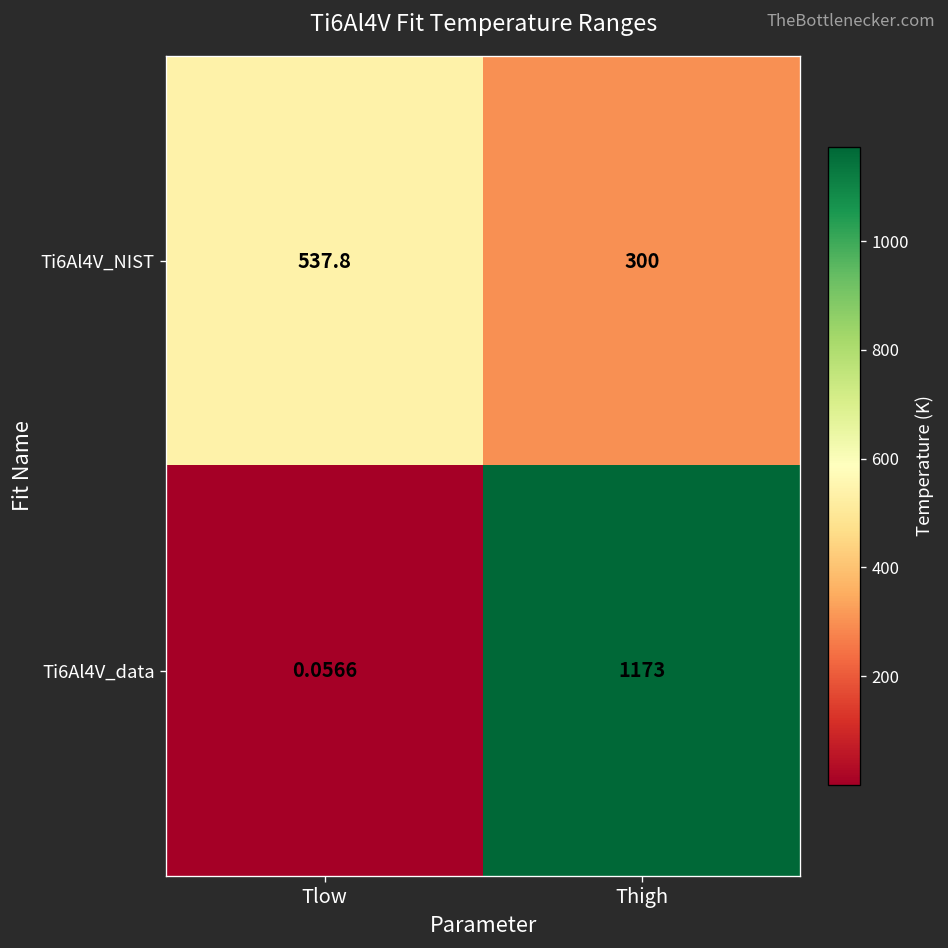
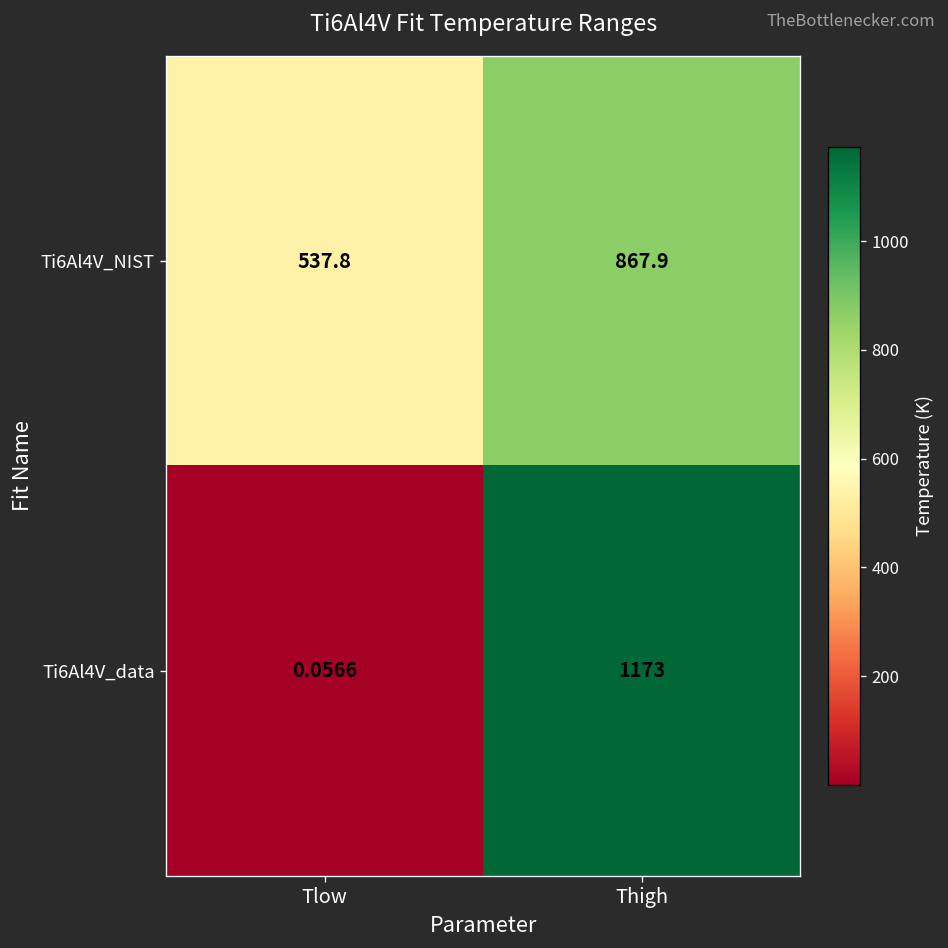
  {
    "Ti6Al4V_NIST": {
      "Tlow": 537.8,
-     "Thigh": 300
+     "Thigh": 867.9
    },
    "Ti6Al4V_data": {
      "Tlow": 0.0566,
      "Thigh": 1173
    }
  }
